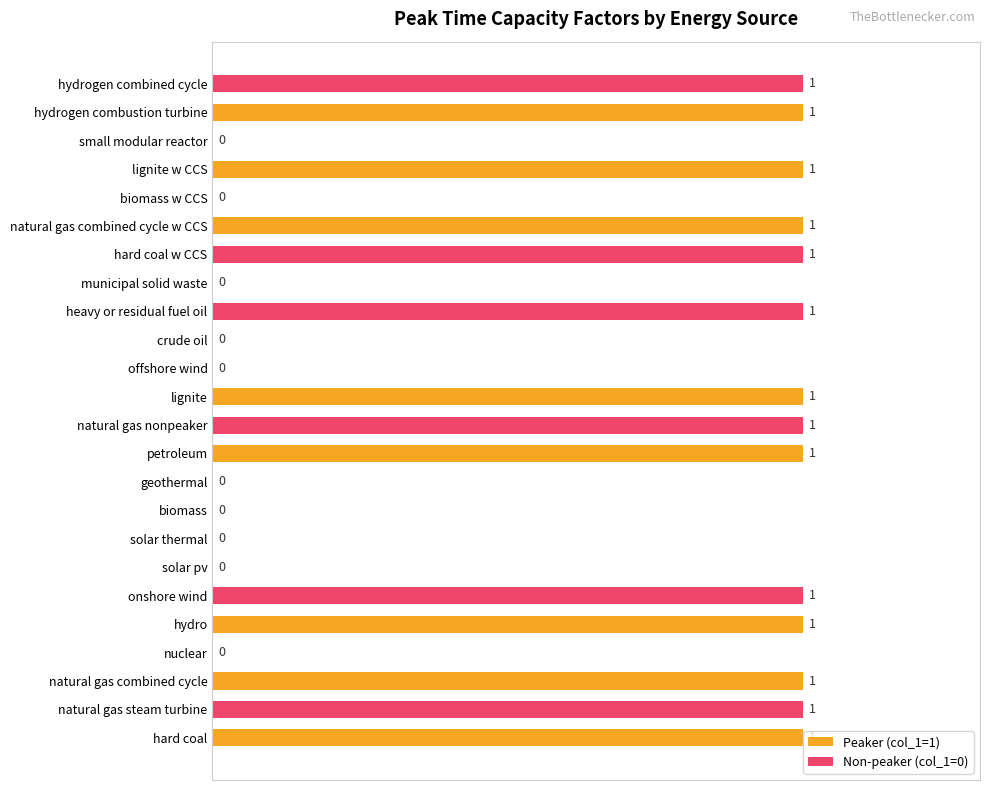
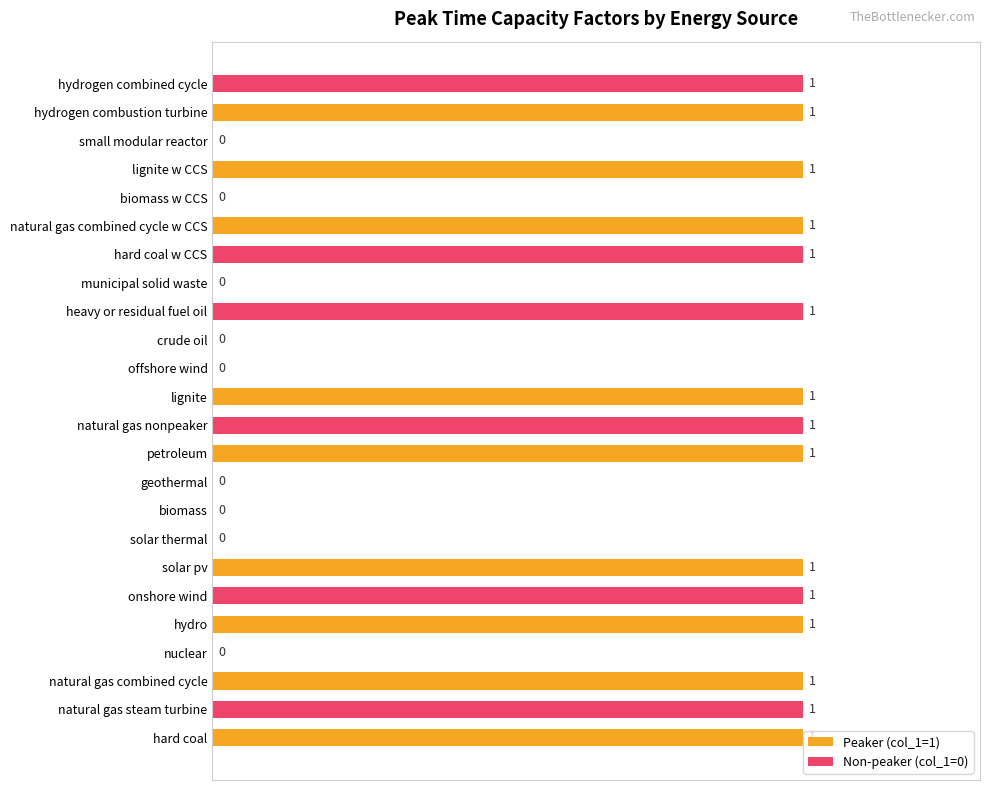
  {
    "Peaker (col_1=1)": {
      "hydrogen combustion turbine": 1,
      "lignite w CCS": 1,
      "natural gas combined cycle w CCS": 1,
      "municipal solid waste": 0,
      "crude oil": 0,
      "lignite": 1,
      "petroleum": 1,
      "biomass": 0,
-     "solar pv": 0,
+     "solar pv": 1,
      "hydro": 1,
      "natural gas combined cycle": 1
    },
    "Non-peaker (col_1=0)": {
      "hydrogen combined cycle": 1,
      "small modular reactor": 0,
      "biomass w CCS": 0,
      "hard coal w CCS": 1,
      "heavy or residual fuel oil": 1,
      "offshore wind": 0,
      "natural gas nonpeaker": 1,
      "geothermal": 0,
      "solar thermal": 0,
      "onshore wind": 1,
      "nuclear": 0,
      "natural gas steam turbine": 1
    }
  }
